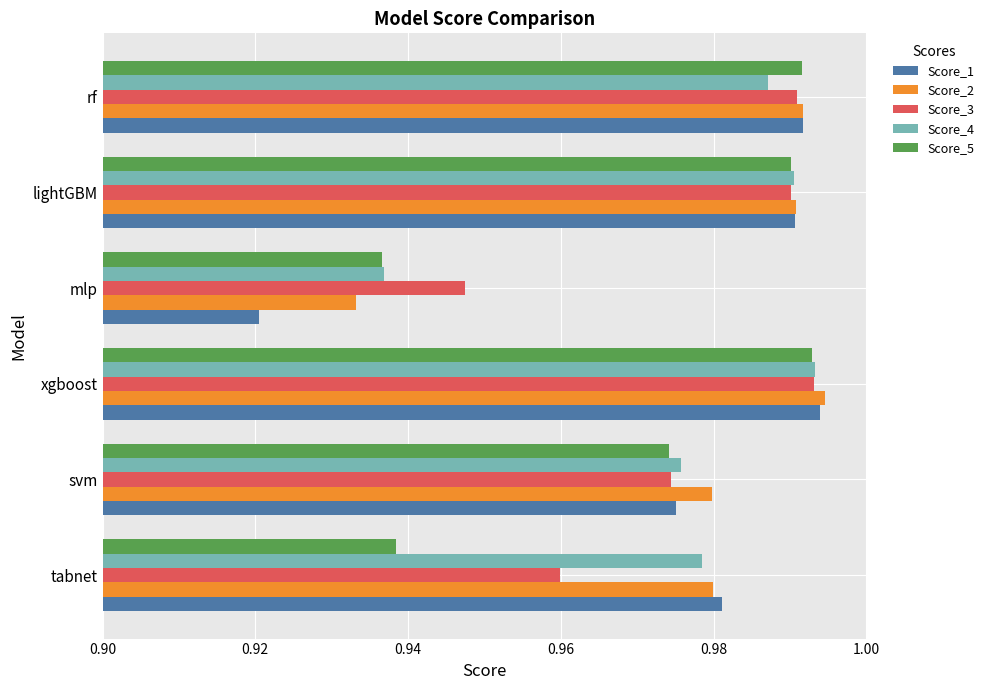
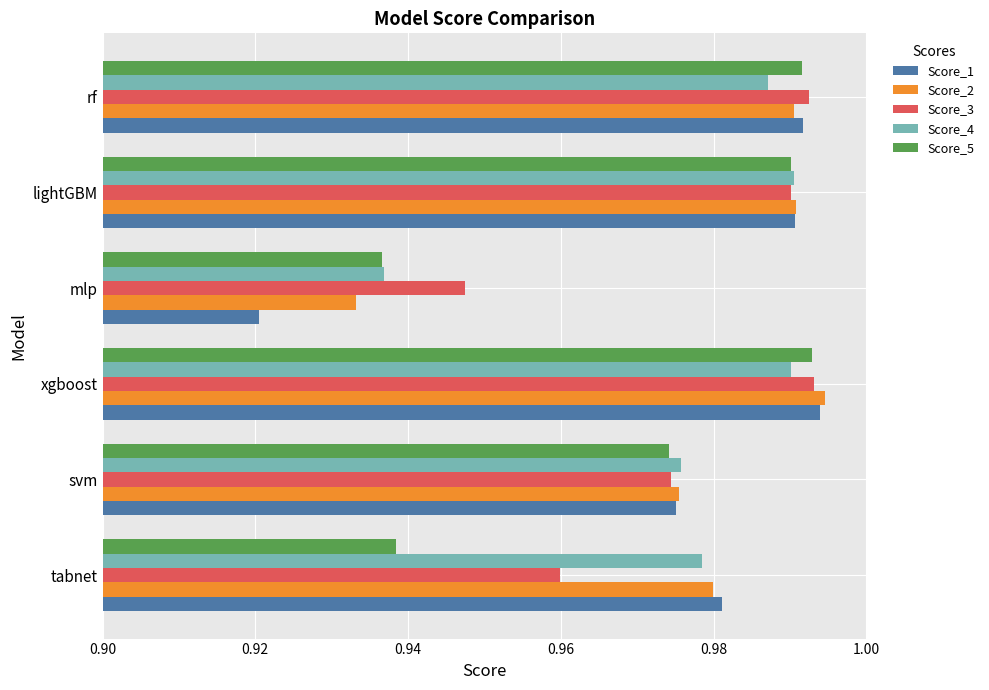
  {
    "Score_1": {
      "rf": 0.992,
      "lightGBM": 0.991,
      "mlp": 0.920,
      "xgboost": 0.994,
      "svm": 0.975,
      "tabnet": 0.981
    },
    "Score_2": {
-     "rf": 0.992,
+     "rf": 0.991,
      "lightGBM": 0.991,
      "mlp": 0.933,
      "xgboost": 0.995,
-     "svm": 0.980,
+     "svm": 0.975,
      "tabnet": 0.980
    },
    "Score_3": {
-     "rf": 0.991,
+     "rf": 0.993,
      "lightGBM": 0.990,
      "mlp": 0.948,
      "xgboost": 0.993,
      "svm": 0.974,
      "tabnet": 0.960
    },
    "Score_4": {
      "rf": 0.987,
      "lightGBM": 0.991,
      "mlp": 0.937,
-     "xgboost": 0.993,
+     "xgboost": 0.990,
      "svm": 0.976,
      "tabnet": 0.978
    },
    "Score_5": {
      "rf": 0.992,
      "lightGBM": 0.990,
      "mlp": 0.937,
      "xgboost": 0.993,
      "svm": 0.974,
      "tabnet": 0.938
    }
  }
